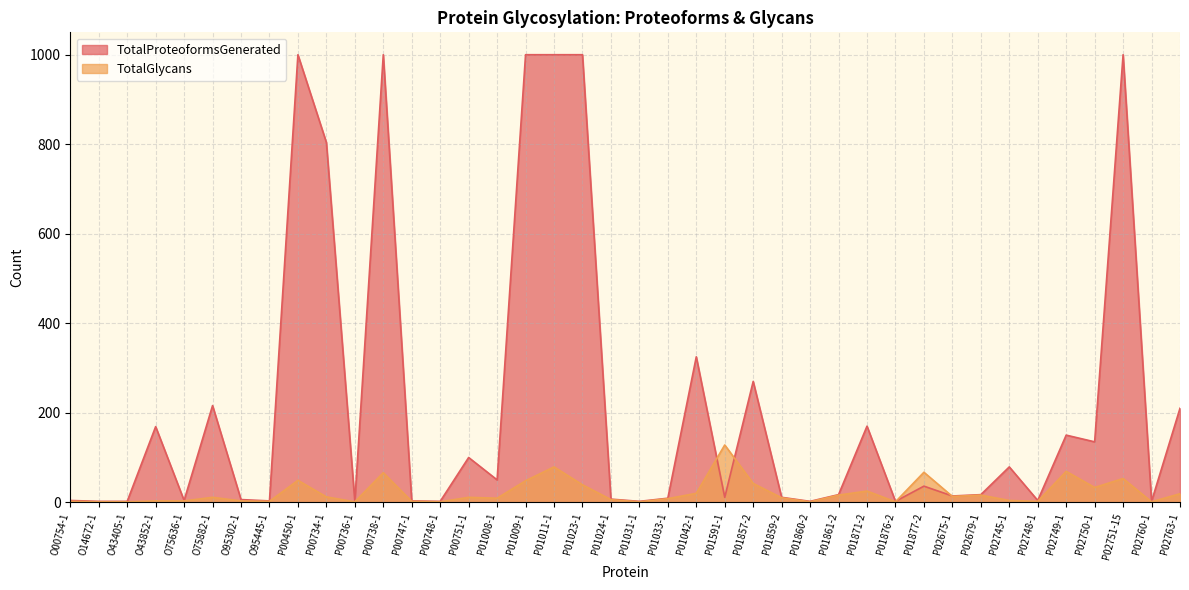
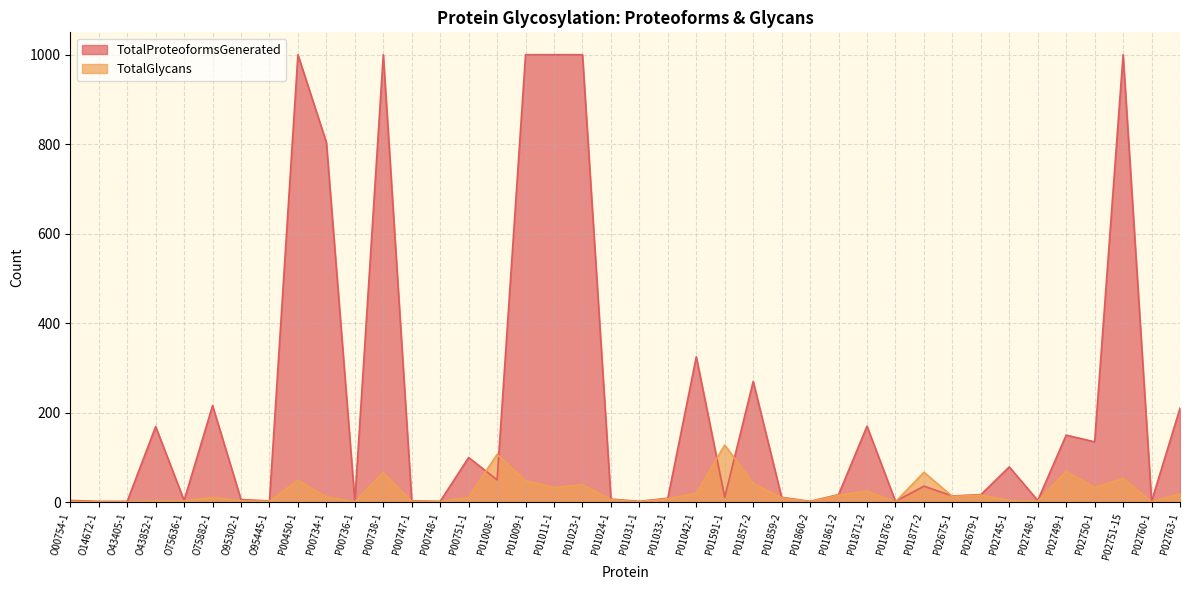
  {
    "TotalProteoformsGenerated": {
      "O43852-1": 170,
      "O75882-1": 220,
      "P00450-1": 1000,
      "P00734-1": 800,
      "P00738-1": 1000,
      "P00751-1": 100,
      "P01008-1": 50,
      "P01009-1": 1000,
      "P01011-1": 1000,
      "P01023-1": 1000,
      "P01042-1": 330,
      "P01591-1": 10,
      "P01857-2": 270,
      "P01871-2": 170,
      "P01877-2": 40,
      "P02745-1": 80,
      "P02749-1": 150,
      "P02750-1": 140,
      "P02751-15": 1000,
      "P02763-1": 210
    },
    "TotalGlycans": {
      "O43852-1": 0,
      "O75882-1": 10,
      "P00450-1": 50,
      "P00734-1": 10,
      "P00738-1": 70,
      "P00751-1": 10,
-     "P01008-1": 10,
+     "P01008-1": 110,
      "P01009-1": 50,
-     "P01011-1": 80,
+     "P01011-1": 30,
      "P01023-1": 40,
      "P01042-1": 20,
      "P01591-1": 130,
      "P01857-2": 40,
      "P01871-2": 30,
      "P01877-2": 70,
      "P02745-1": 0,
      "P02749-1": 70,
      "P02750-1": 30,
      "P02751-15": 50,
      "P02763-1": 20
    }
  }
